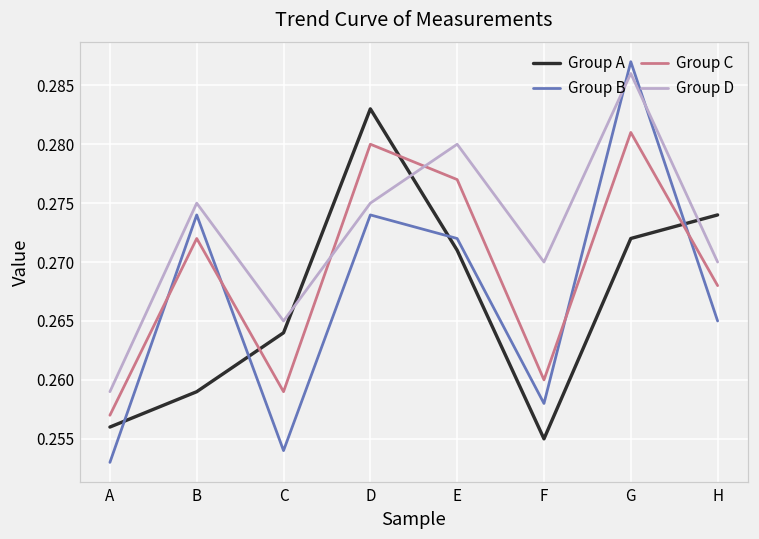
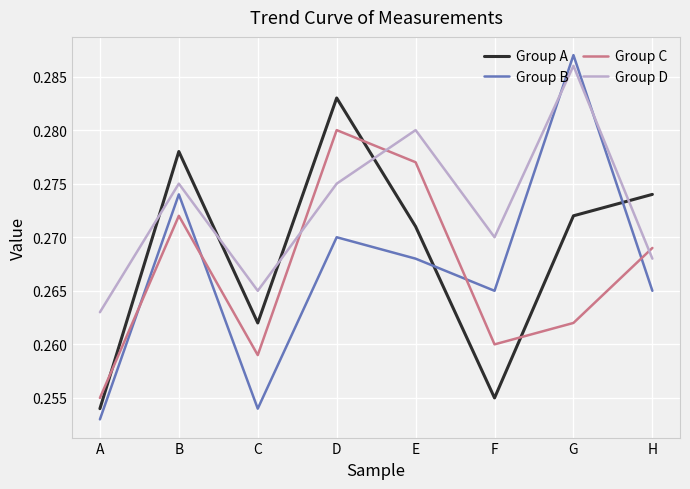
  {
    "Group A": {
-     "A": 0.256,
-     "B": 0.259,
-     "C": 0.264,
+     "A": 0.254,
+     "B": 0.278,
+     "C": 0.262,
      "D": 0.283,
      "E": 0.271,
      "F": 0.255,
      "G": 0.272,
      "H": 0.274
    },
    "Group B": {
      "A": 0.253,
      "B": 0.274,
      "C": 0.254,
-     "D": 0.274,
-     "E": 0.272,
-     "F": 0.258,
+     "D": 0.270,
+     "E": 0.268,
+     "F": 0.265,
      "G": 0.287,
      "H": 0.265
    },
    "Group C": {
-     "A": 0.257,
+     "A": 0.255,
      "B": 0.272,
      "C": 0.259,
      "D": 0.280,
      "E": 0.277,
      "F": 0.260,
-     "G": 0.281,
-     "H": 0.268
+     "G": 0.262,
+     "H": 0.269
    },
    "Group D": {
-     "A": 0.259,
+     "A": 0.263,
      "B": 0.275,
      "C": 0.265,
      "D": 0.275,
      "E": 0.280,
      "F": 0.270,
      "G": 0.286,
-     "H": 0.270
+     "H": 0.268
    }
  }
